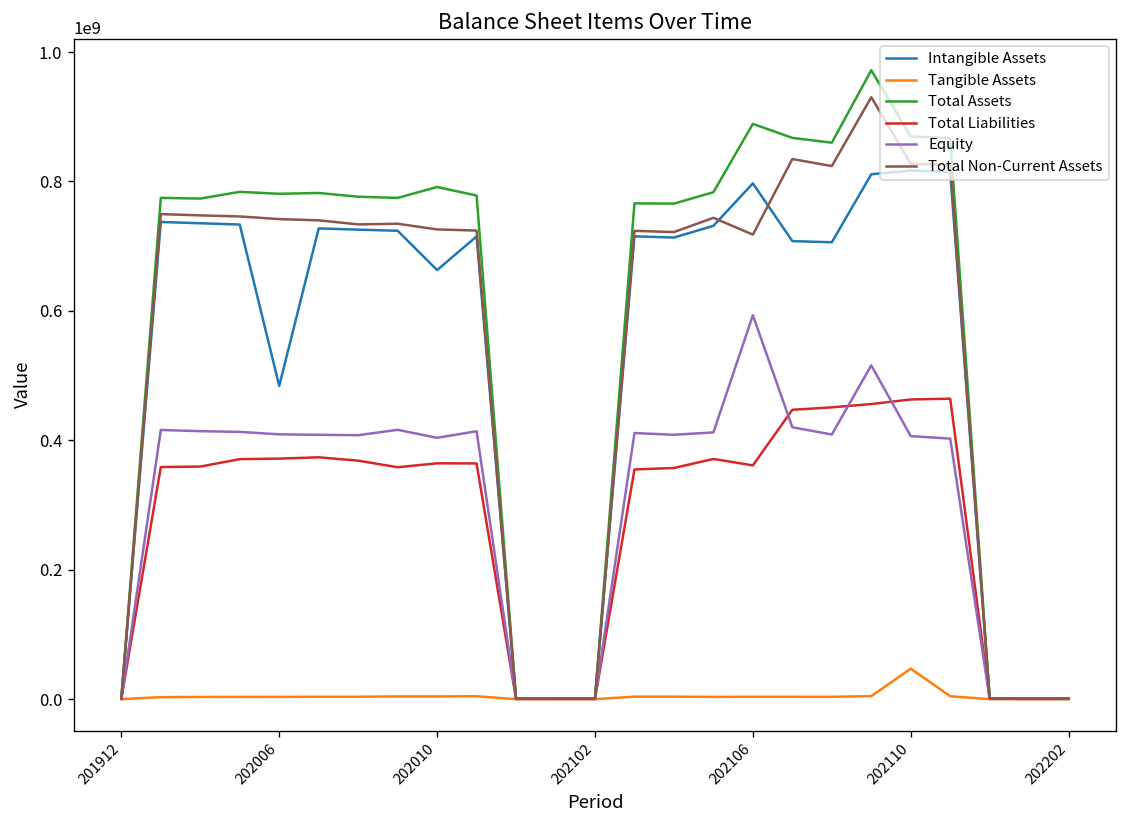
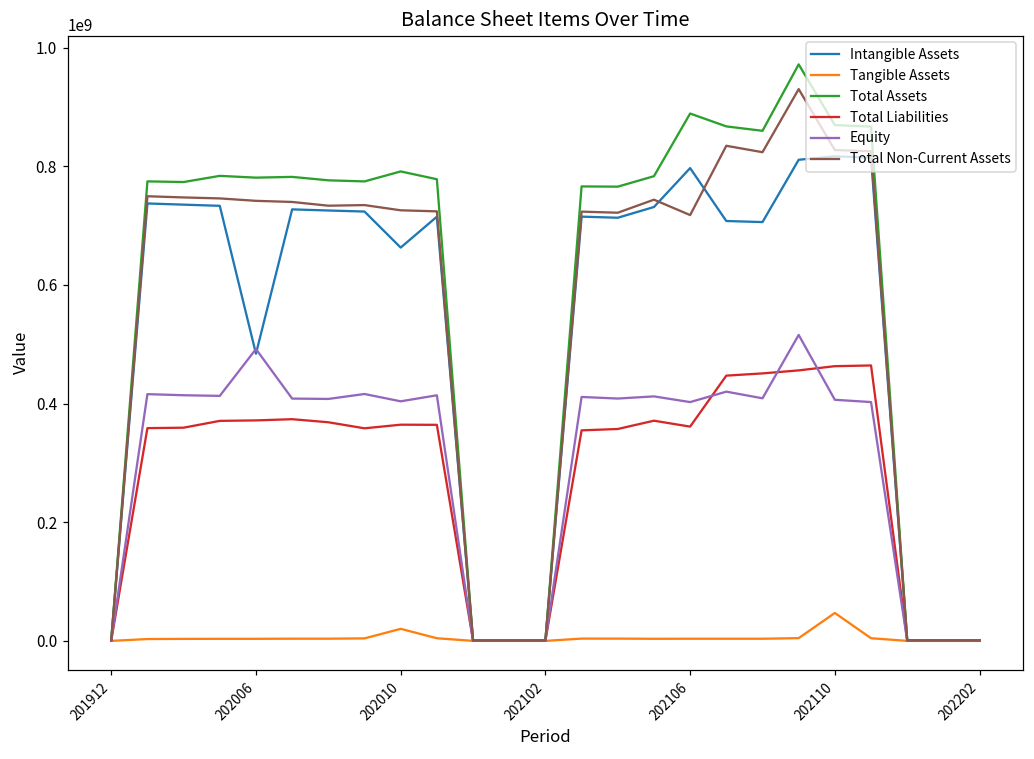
  {
    "Intangible Assets": {
      "202006": 480000000,
      "202010": 660000000,
      "202106": 800000000
    },
    "Tangible Assets": {
      "202006": 0,
-     "202010": 0,
+     "202010": 20000000,
      "202106": 0,
      "202110": 50000000
    },
    "Total Assets": {
      "202006": 780000000,
      "202010": 790000000,
      "202106": 890000000
    },
    "Total Liabilities": {
      "202006": 370000000,
      "202010": 360000000,
      "202106": 360000000,
      "202110": 460000000
    },
    "Equity": {
-     "202006": 410000000,
+     "202006": 490000000,
      "202010": 400000000,
-     "202106": 590000000,
+     "202106": 400000000,
      "202110": 410000000
    },
    "Total Non-Current Assets": {
      "202006": 740000000,
      "202010": 730000000,
      "202106": 720000000
    }
  }
